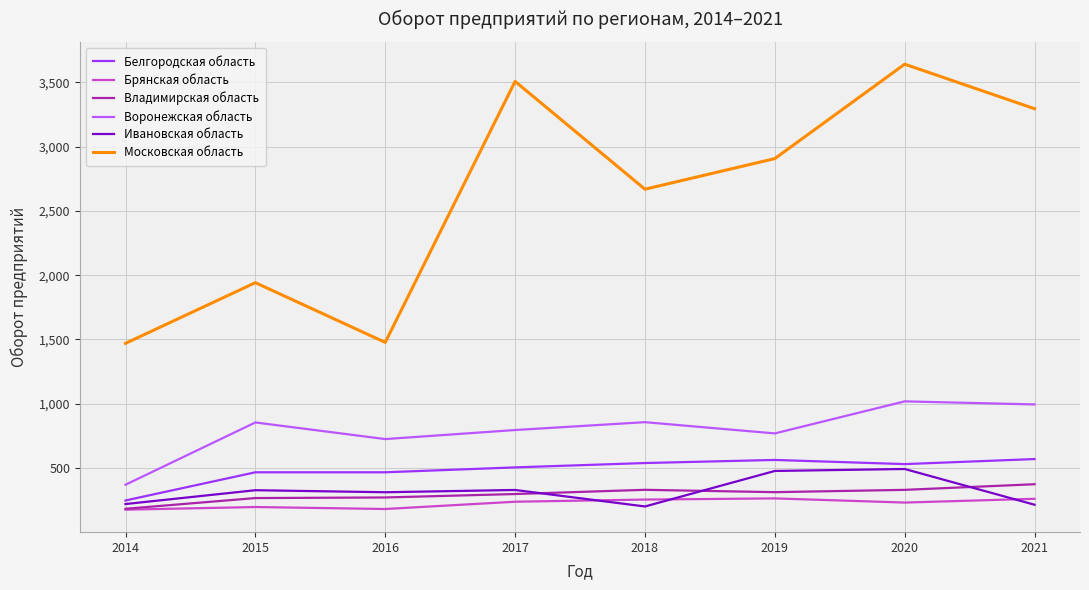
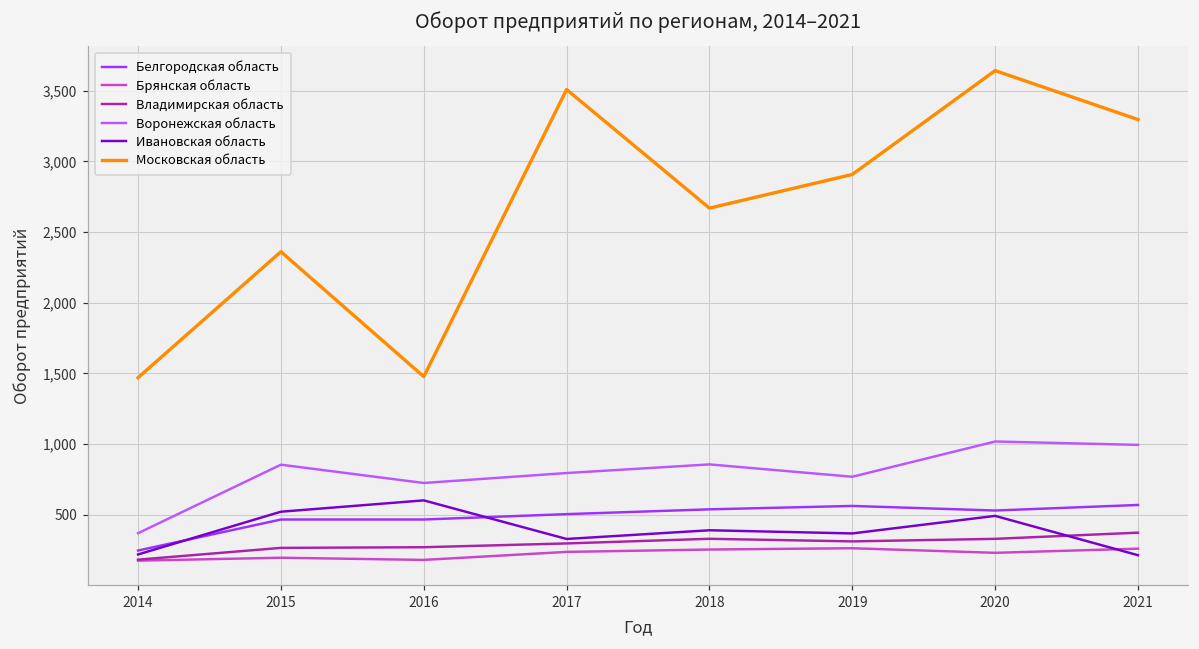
  {
    "Ивановская область": {
      "2014": "220",
-     "2015": "330",
-     "2016": "310",
+     "2015": "520",
+     "2016": "600",
      "2017": "330",
-     "2018": "200",
-     "2019": "480",
+     "2018": "390",
+     "2019": "370",
      "2020": "490",
      "2021": "210"
    },
    "Московская область": {
      "2014": "1,470",
-     "2015": "1,940",
+     "2015": "2,360",
      "2016": "1,480",
      "2017": "3,510",
      "2018": "2,670",
      "2019": "2,910",
      "2020": "3,640",
      "2021": "3,300"
    }
  }
